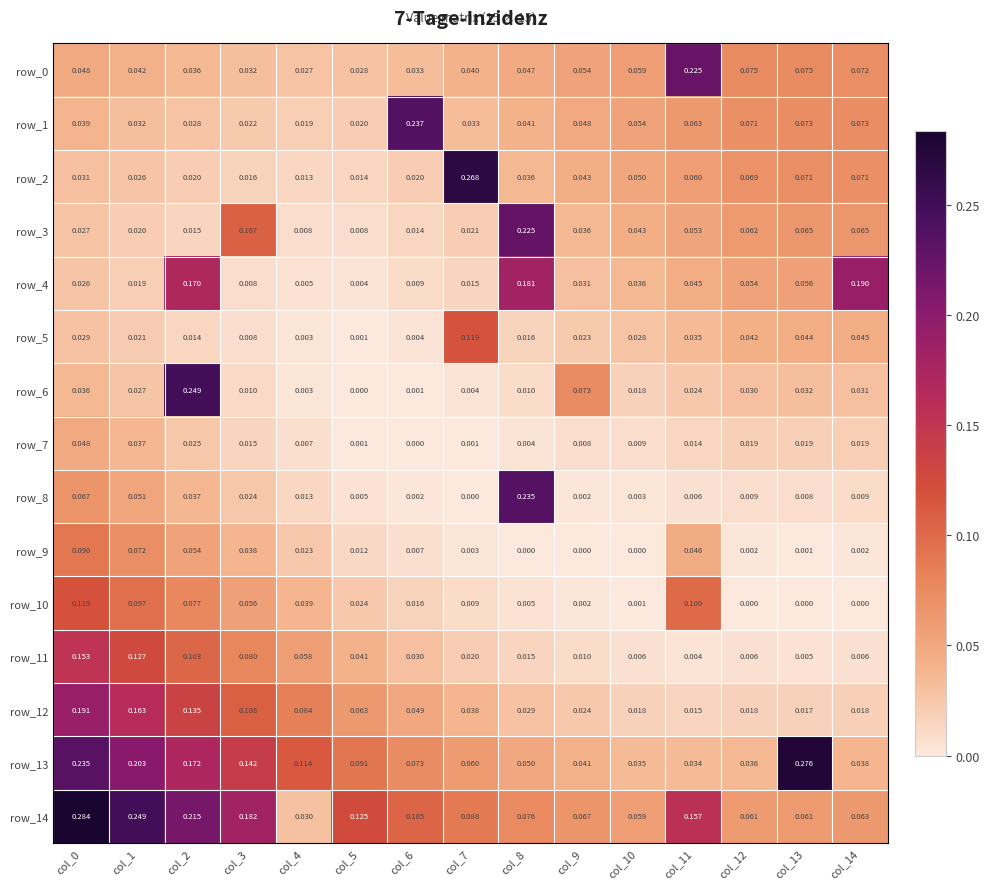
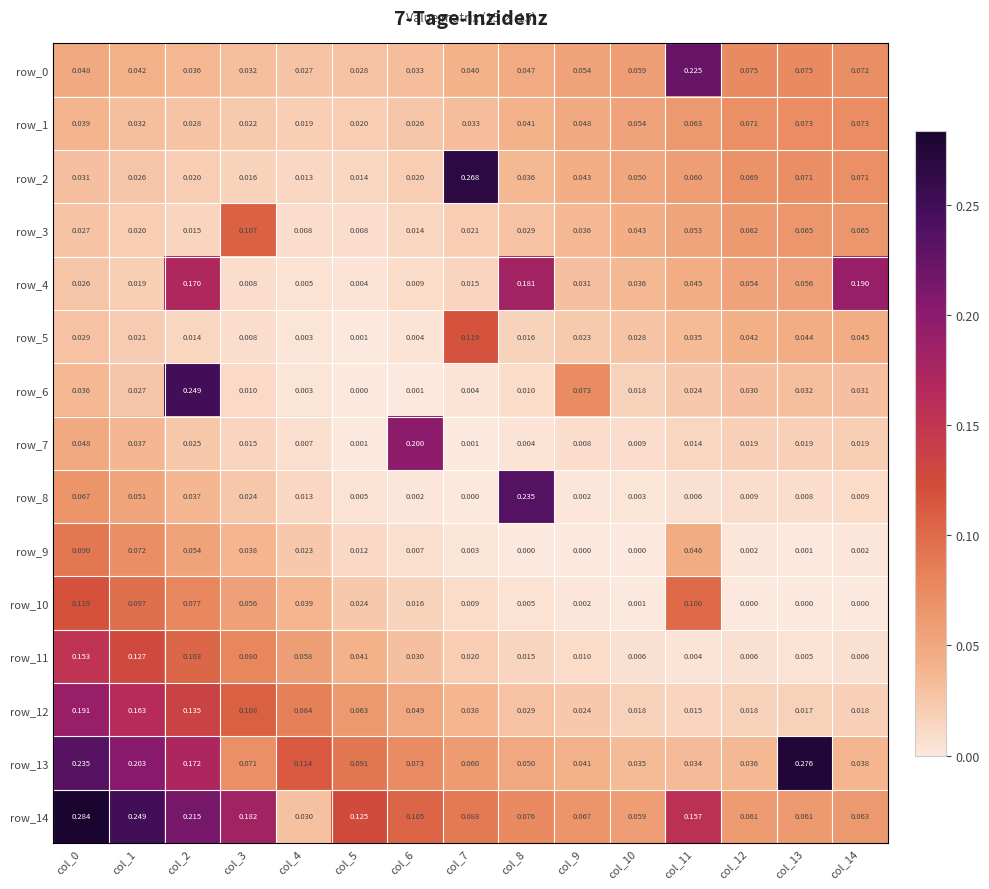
  {
    "row_1": {
      "col_0": 0.039,
      "col_1": 0.032,
      "col_2": 0.028,
      "col_3": 0.022,
      "col_4": 0.019,
      "col_5": 0.020,
-     "col_6": 0.237,
+     "col_6": 0.026,
      "col_7": 0.033,
      "col_8": 0.041,
      "col_9": 0.048,
      "col_10": 0.054,
      "col_11": 0.063,
      "col_12": 0.071,
      "col_13": 0.073,
      "col_14": 0.073
    },
    "row_3": {
      "col_0": 0.027,
      "col_1": 0.020,
      "col_2": 0.015,
      "col_3": 0.107,
      "col_4": 0.008,
      "col_5": 0.008,
      "col_6": 0.014,
      "col_7": 0.021,
-     "col_8": 0.225,
+     "col_8": 0.029,
      "col_9": 0.036,
      "col_10": 0.043,
      "col_11": 0.053,
      "col_12": 0.062,
      "col_13": 0.065,
      "col_14": 0.065
    },
    "row_7": {
      "col_0": 0.048,
      "col_1": 0.037,
      "col_2": 0.025,
      "col_3": 0.015,
      "col_4": 0.007,
      "col_5": 0.001,
-     "col_6": 0.000,
+     "col_6": 0.200,
      "col_7": 0.001,
      "col_8": 0.004,
      "col_9": 0.008,
      "col_10": 0.009,
      "col_11": 0.014,
      "col_12": 0.019,
      "col_13": 0.019,
      "col_14": 0.019
    },
    "row_13": {
      "col_0": 0.235,
      "col_1": 0.203,
      "col_2": 0.172,
-     "col_3": 0.142,
+     "col_3": 0.071,
      "col_4": 0.114,
      "col_5": 0.091,
      "col_6": 0.073,
      "col_7": 0.060,
      "col_8": 0.050,
      "col_9": 0.041,
      "col_10": 0.035,
      "col_11": 0.034,
      "col_12": 0.036,
      "col_13": 0.276,
      "col_14": 0.038
    }
  }
